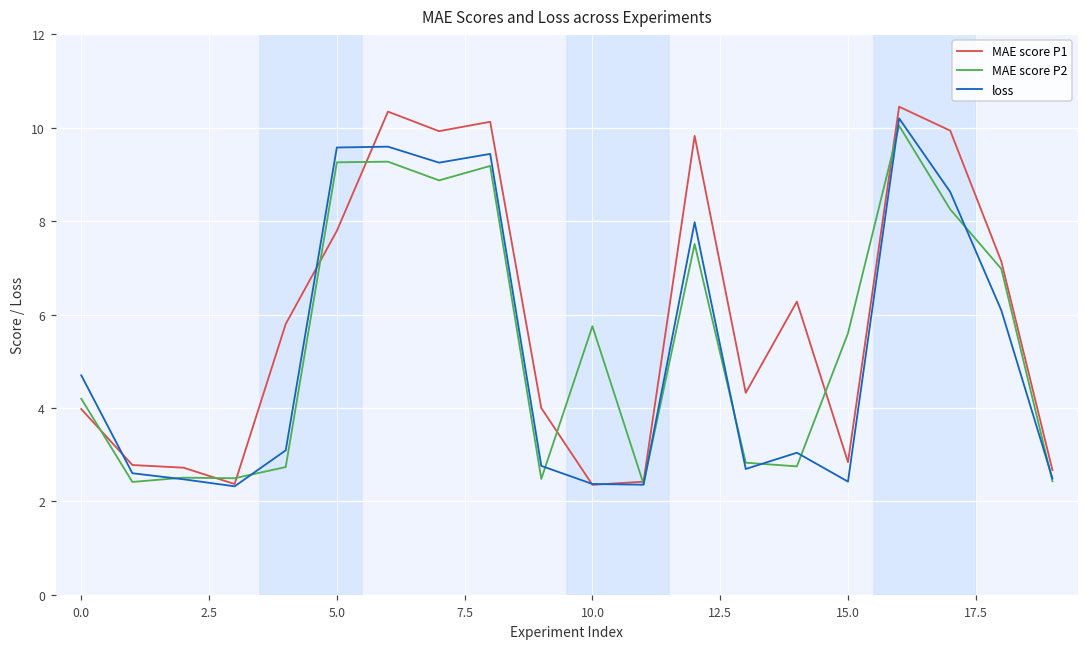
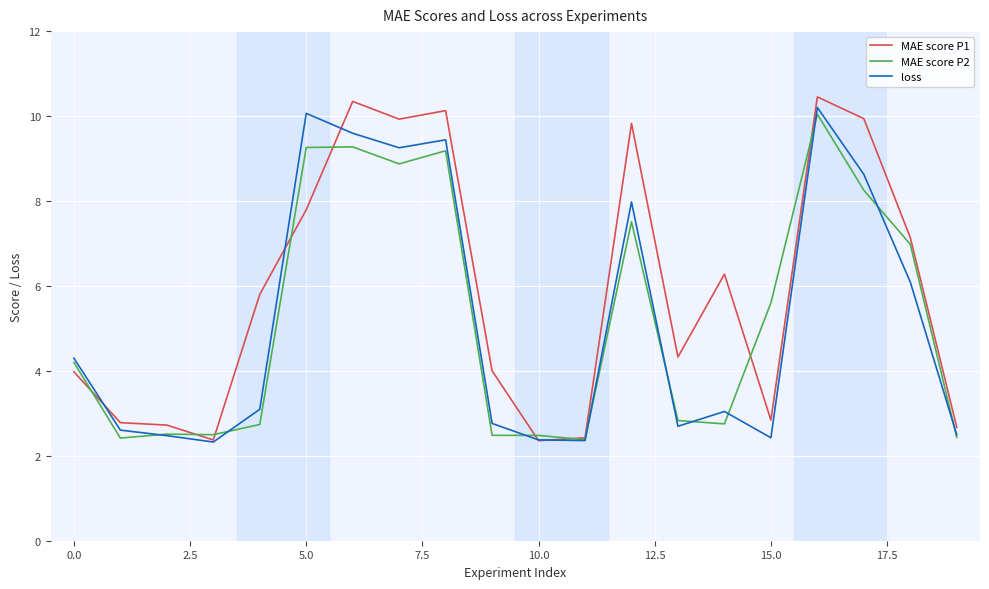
  {
    "MAE score P1": {
      "0.0": 4.0,
      "5.0": 7.8,
      "15.0": 2.8
    },
    "MAE score P2": {
      "0.0": 4.2,
      "5.0": 9.3,
-     "10.0": 5.8,
+     "10.0": 2.5,
      "15.0": 5.6
    },
    "loss": {
-     "0.0": 4.7,
-     "5.0": 9.6,
+     "0.0": 4.3,
+     "5.0": 10.1,
      "15.0": 2.4
    }
  }
